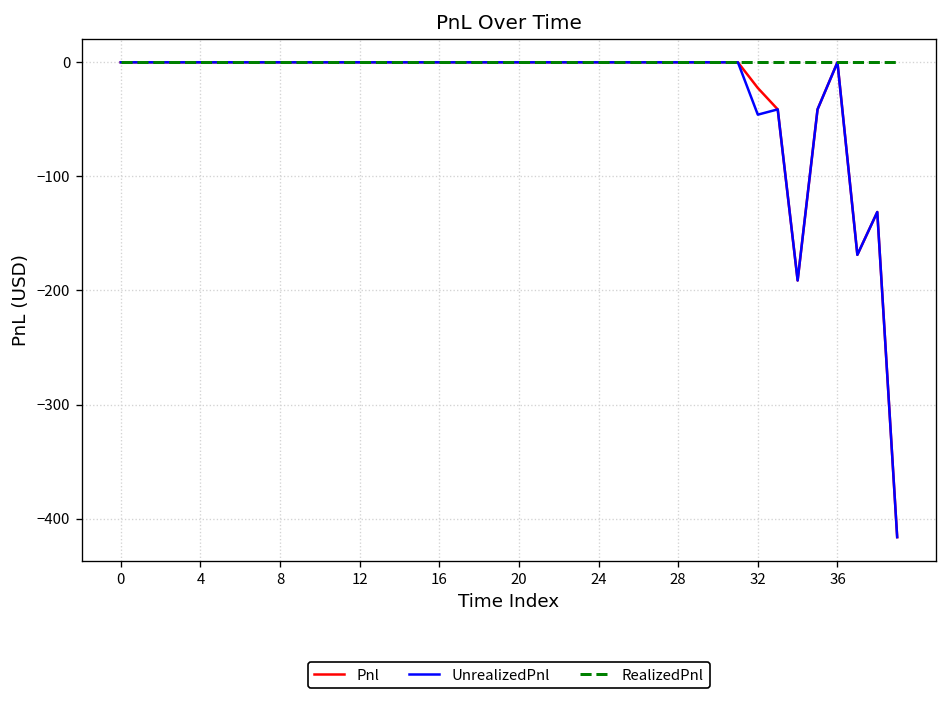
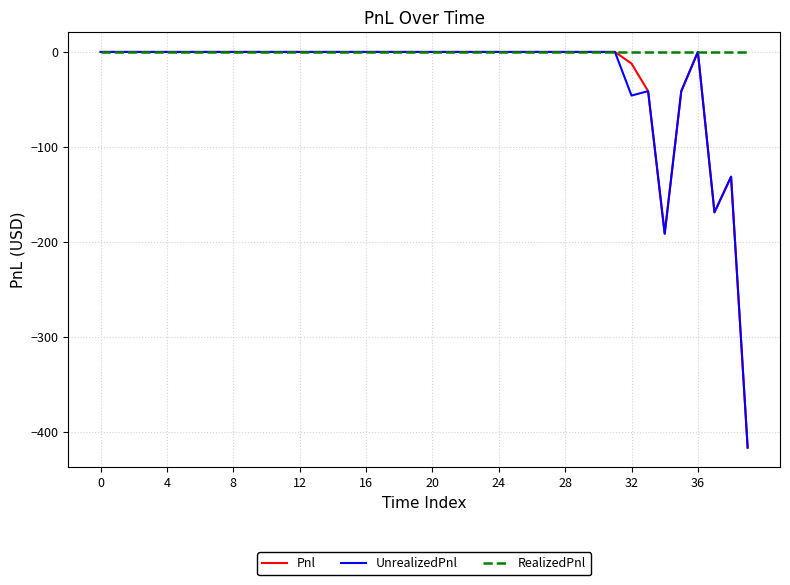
  {
    "Pnl": {
-     "32": -20
+     "32": -10
    },
    "UnrealizedPnl": {
      "32": -50
    },
    "RealizedPnl": {
      "32": 0
    }
  }
